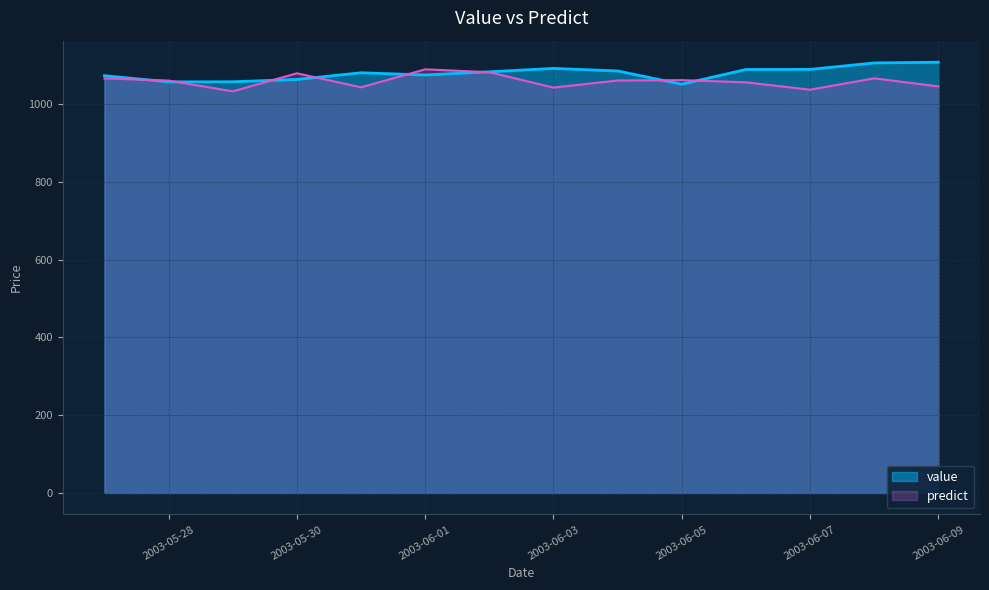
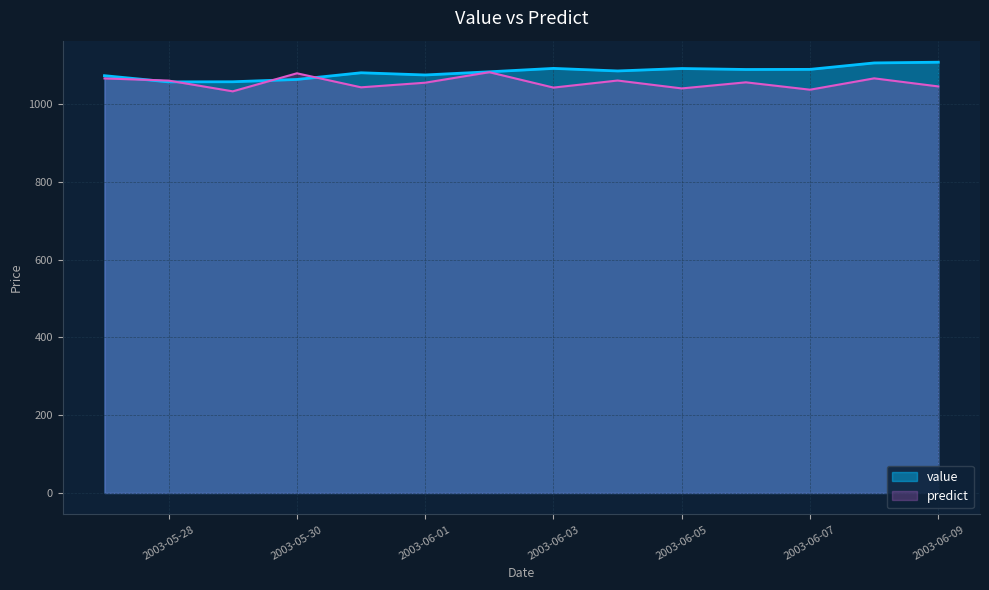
  {
    "value": {
      "2003-05-30": 1060,
      "2003-06-01": 1080,
      "2003-06-03": 1090,
-     "2003-06-05": 1050,
+     "2003-06-05": 1090,
      "2003-06-07": 1090,
      "2003-06-09": 1110
    },
    "predict": {
      "2003-05-30": 1080,
-     "2003-06-01": 1090,
+     "2003-06-01": 1060,
      "2003-06-03": 1040,
-     "2003-06-05": 1060,
+     "2003-06-05": 1040,
      "2003-06-07": 1040,
      "2003-06-09": 1050
    }
  }
